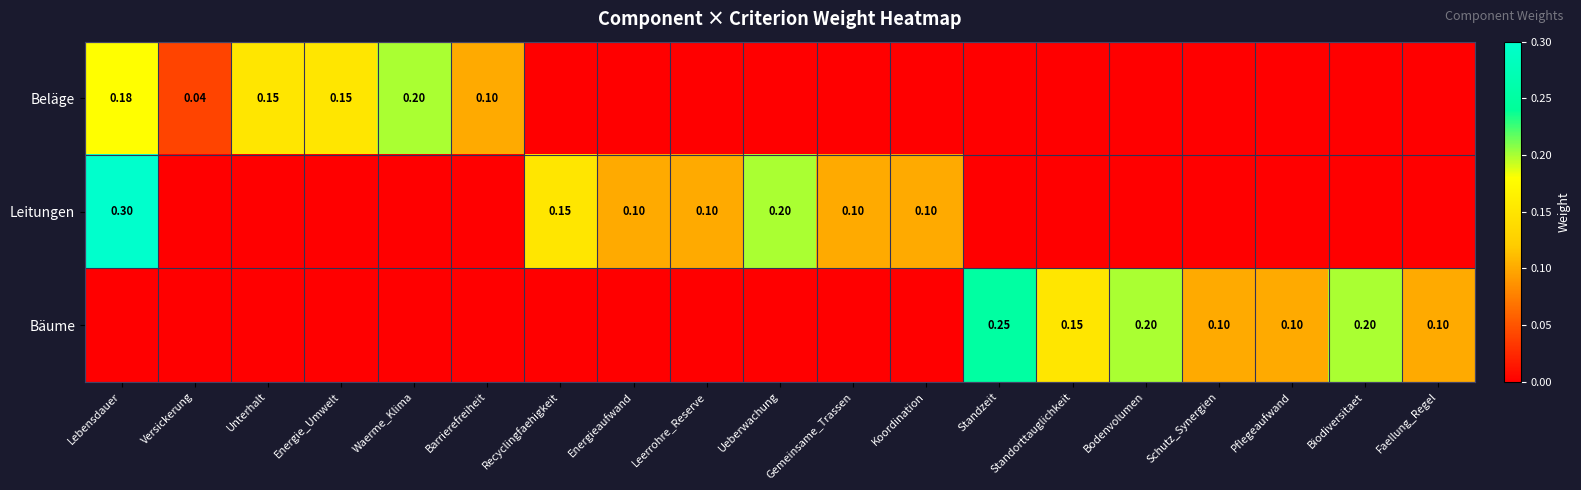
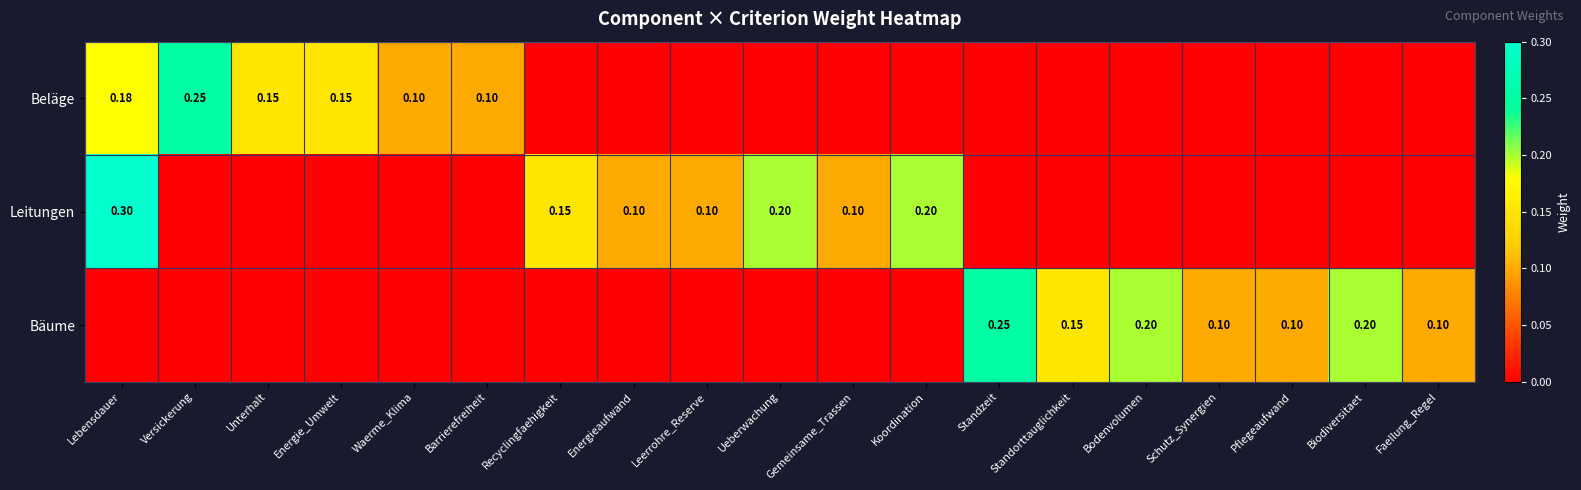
  {
    "Beläge": {
      "Lebensdauer": 0.18,
-     "Versickerung": 0.04,
+     "Versickerung": 0.25,
      "Unterhalt": 0.15,
      "Energie_Umwelt": 0.15,
-     "Waerme_Klima": 0.20,
+     "Waerme_Klima": 0.10,
      "Barrierefreiheit": 0.10
    },
    "Leitungen": {
      "Lebensdauer": 0.30,
      "Recyclingfaehigkeit": 0.15,
      "Energieaufwand": 0.10,
      "Leerrohre_Reserve": 0.10,
      "Ueberwachung": 0.20,
      "Gemeinsame_Trassen": 0.10,
-     "Koordination": 0.10
+     "Koordination": 0.20
    },
    "Bäume": {
      "Standzeit": 0.25,
      "Standorttauglichkeit": 0.15,
      "Bodenvolumen": 0.20,
      "Schutz_Synergien": 0.10,
      "Pflegeaufwand": 0.10,
      "Biodiversitaet": 0.20,
      "Faellung_Regel": 0.10
    }
  }
